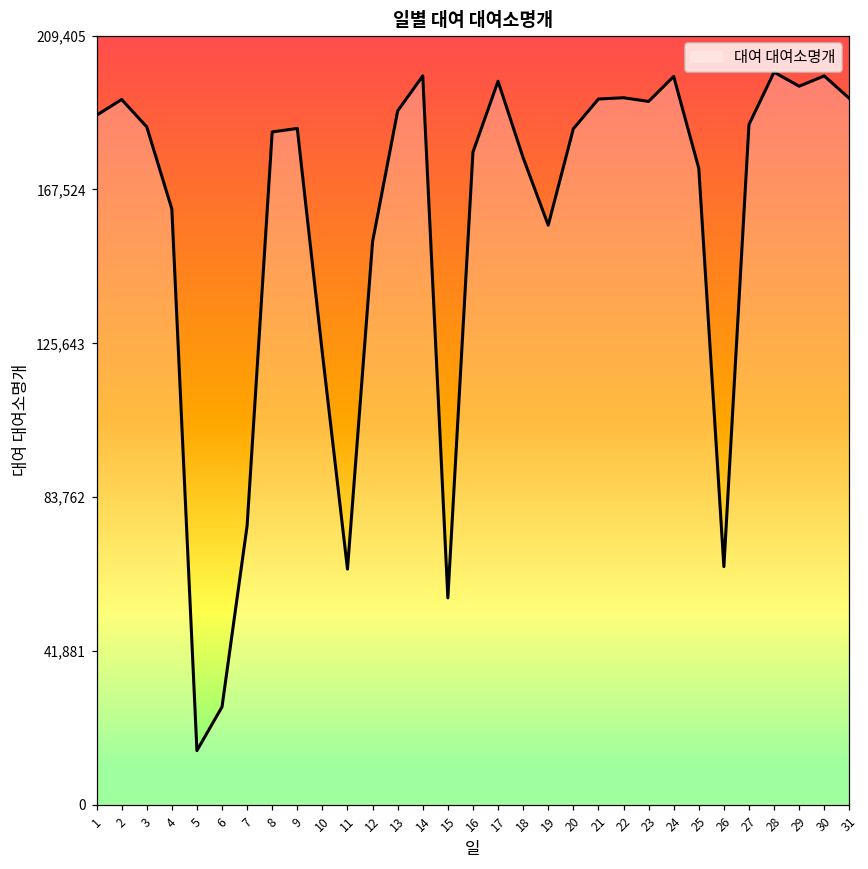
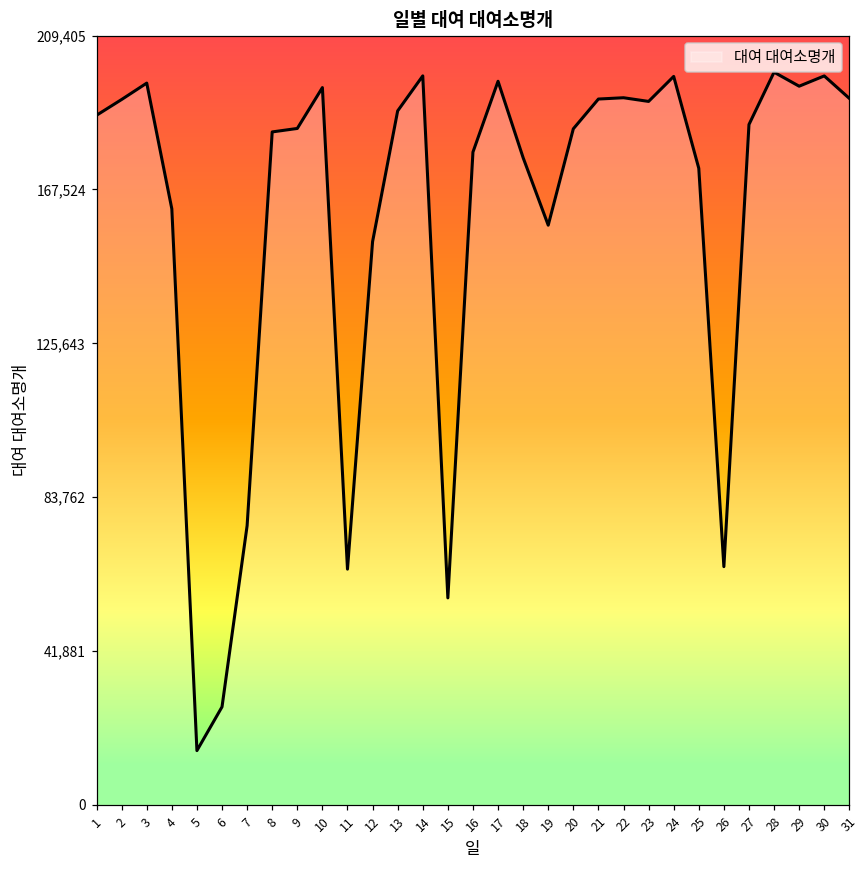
  {
    "1": "188,000",
    "2": "192,000",
-   "3": "185,000",
+   "3": "196,000",
    "4": "162,000",
    "5": "15,000",
    "6": "27,000",
    "7": "76,000",
    "8": "183,000",
    "9": "184,000",
-   "10": "123,000",
+   "10": "195,000",
    "11": "64,000",
    "12": "153,000",
    "13": "189,000",
    "14": "198,000",
    "15": "56,000",
    "16": "178,000",
    "17": "197,000",
    "18": "176,000",
    "19": "158,000",
    "20": "184,000",
    "21": "192,000",
    "22": "192,000",
    "23": "191,000",
    "24": "198,000",
    "25": "173,000",
    "26": "65,000",
    "27": "185,000",
    "28": "199,000",
    "29": "196,000",
    "30": "198,000",
    "31": "192,000"
  }
